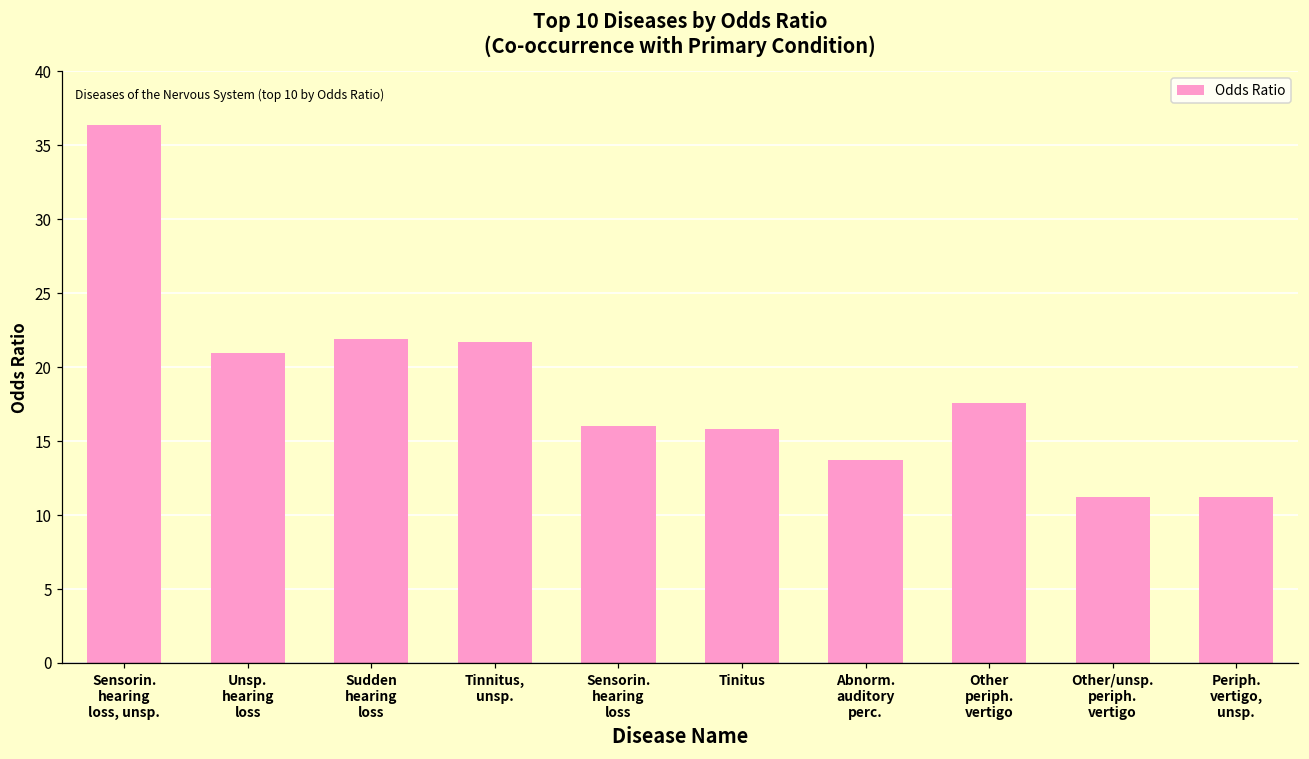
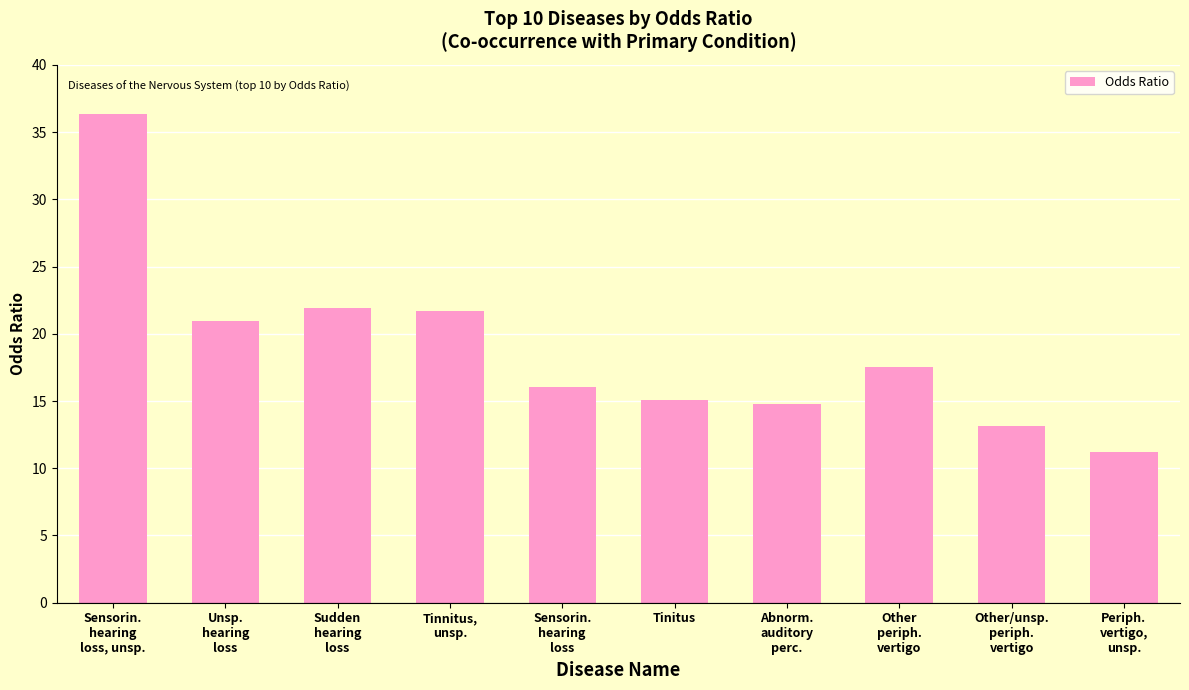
  {
    "Unsp. hearing loss": 21.0,
    "Sudden hearing loss": 21.9,
    "Tinnitus, unsp.": 21.7,
    "Sensorin. hearing loss": 16.0,
-   "Tinitus": 15.9,
-   "Abnorm. auditory perc.": 13.8,
+   "Tinitus": 15.1,
+   "Abnorm. auditory perc.": 14.8,
    "Other periph. vertigo": 17.6,
-   "Other/unsp. periph. vertigo": 11.2,
+   "Other/unsp. periph. vertigo": 13.1,
    "Periph. vertigo, unsp.": 11.2
  }
